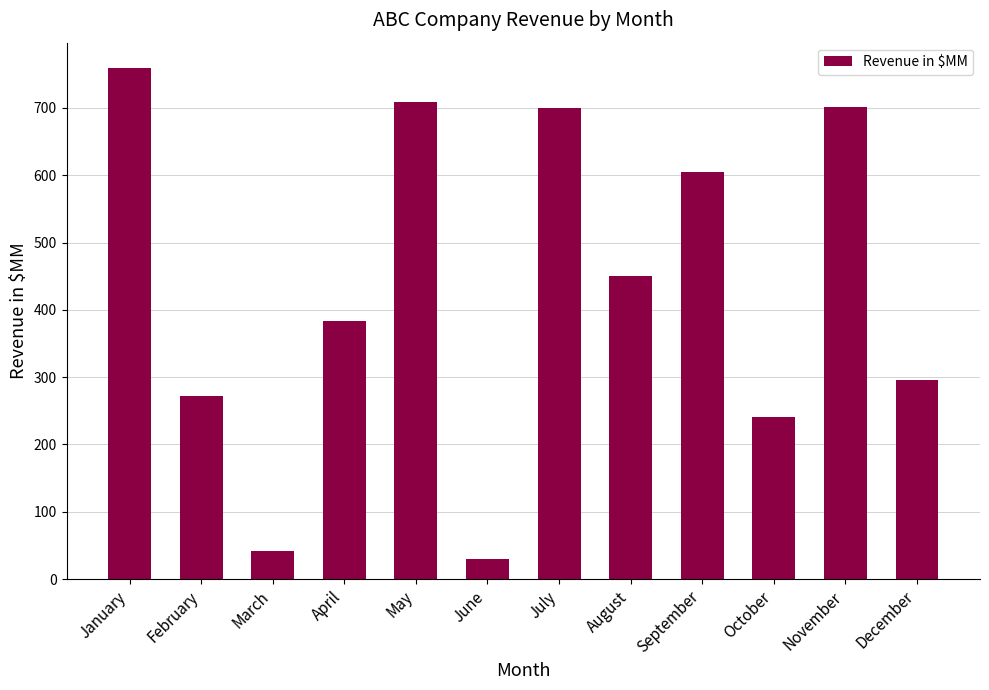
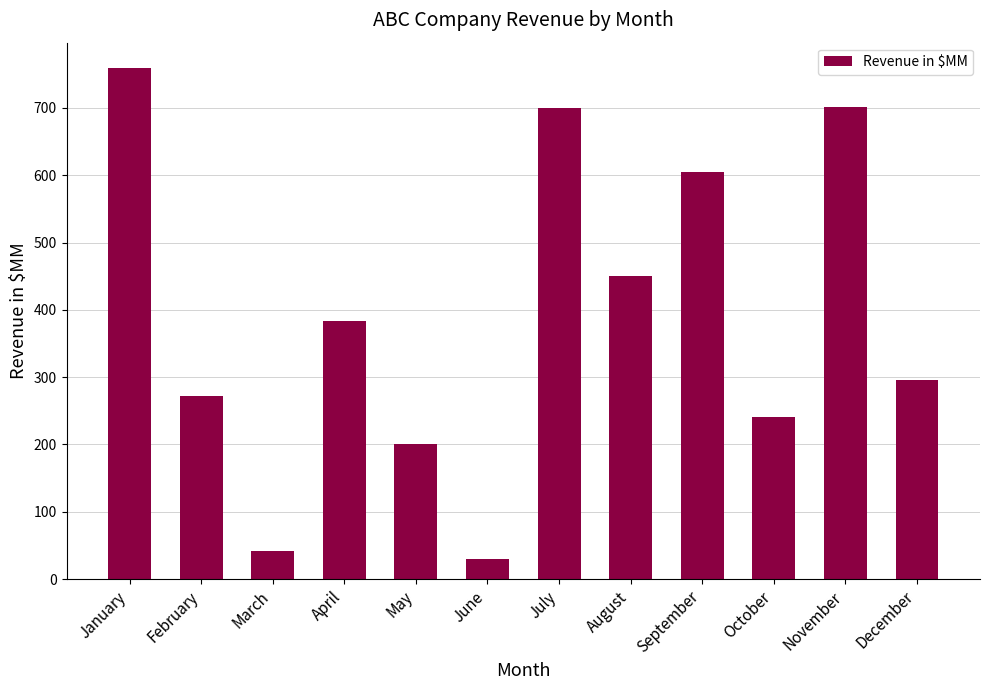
  {
    "January": 760,
    "February": 270,
    "March": 40,
    "April": 380,
-   "May": 710,
+   "May": 200,
    "June": 30,
    "July": 700,
    "August": 450,
    "September": 610,
    "October": 240,
    "November": 700,
    "December": 300
  }
